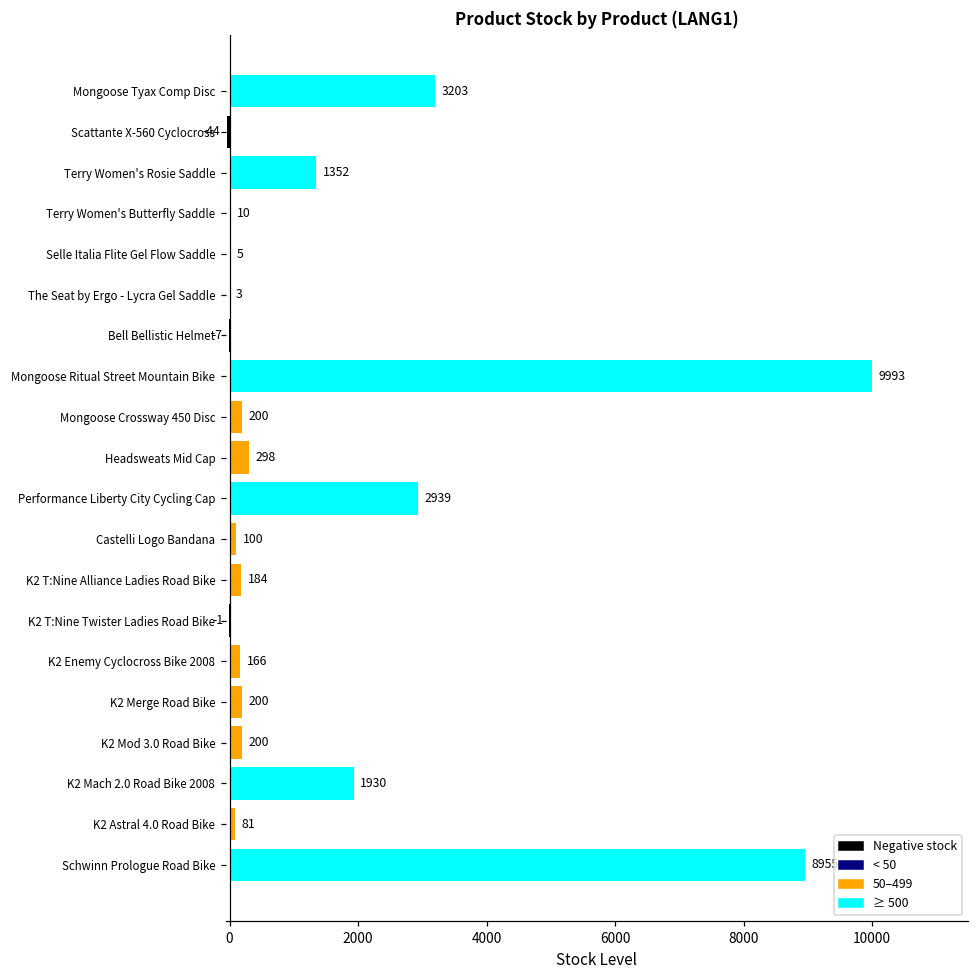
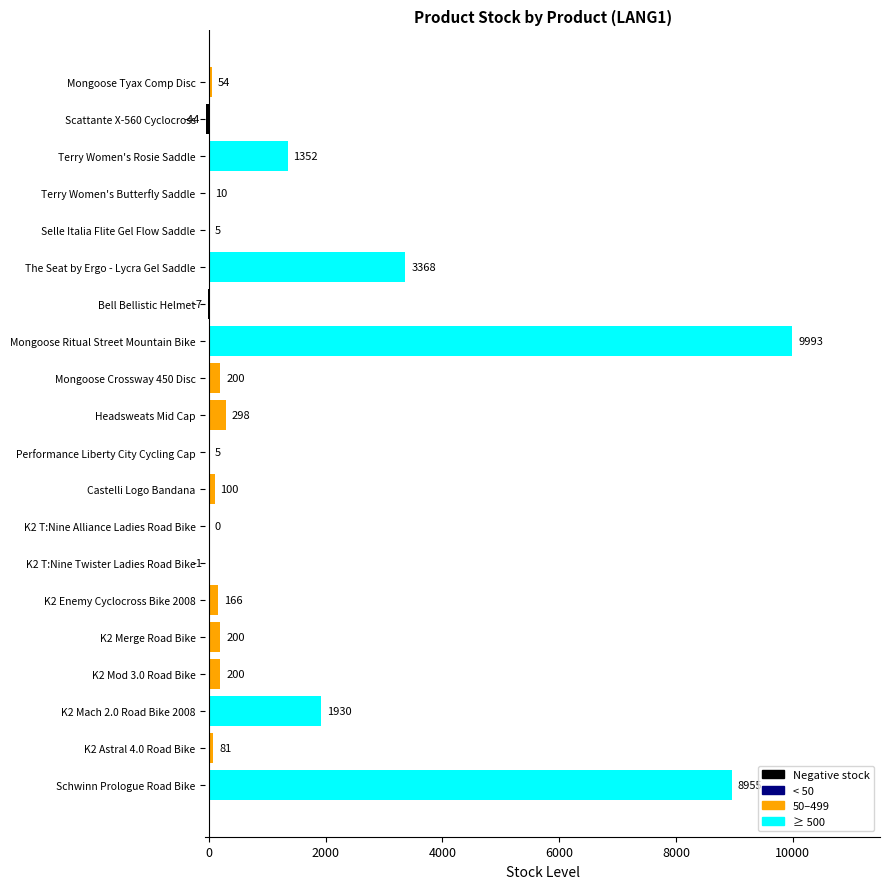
  {
-   "Mongoose Tyax Comp Disc": 3203,
+   "Mongoose Tyax Comp Disc": 54,
    "Scattante X-560 Cyclocross": -44,
    "Terry Women's Rosie Saddle": 1352,
    "Terry Women's Butterfly Saddle": 10,
    "Selle Italia Flite Gel Flow Saddle": 5,
-   "The Seat by Ergo - Lycra Gel Saddle": 3,
+   "The Seat by Ergo - Lycra Gel Saddle": 3368,
    "Bell Bellistic Helmet": -7,
    "Mongoose Ritual Street Mountain Bike": 9993,
    "Mongoose Crossway 450 Disc": 200,
    "Headsweats Mid Cap": 298,
-   "Performance Liberty City Cycling Cap": 2939,
+   "Performance Liberty City Cycling Cap": 5,
    "Castelli Logo Bandana": 100,
-   "K2 T:Nine Alliance Ladies Road Bike": 184,
+   "K2 T:Nine Alliance Ladies Road Bike": 0,
    "K2 T:Nine Twister Ladies Road Bike": -1,
    "K2 Enemy Cyclocross Bike 2008": 166,
    "K2 Merge Road Bike": 200,
    "K2 Mod 3.0 Road Bike": 200,
    "K2 Mach 2.0 Road Bike 2008": 1930,
    "K2 Astral 4.0 Road Bike": 81
  }
